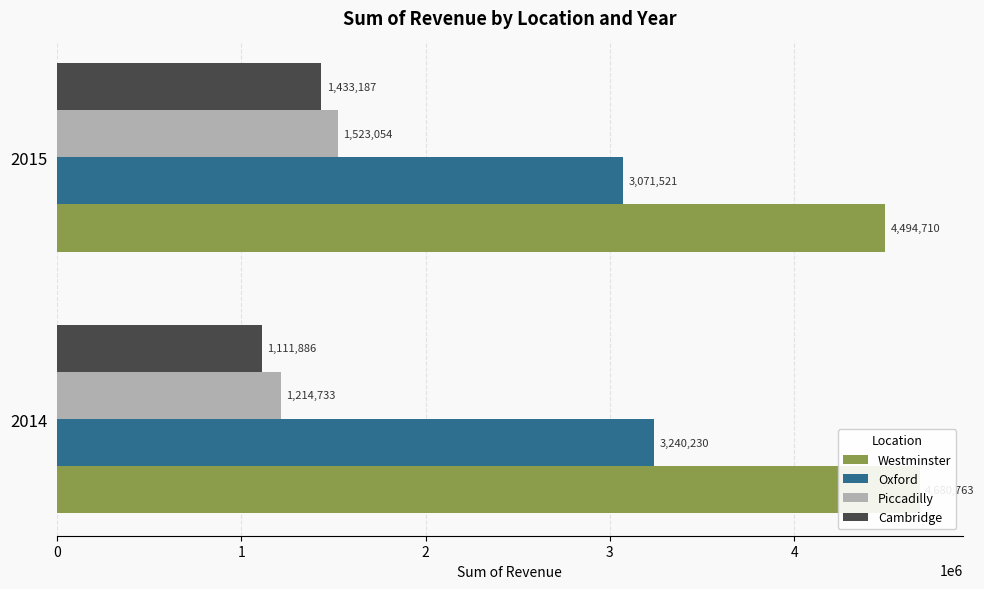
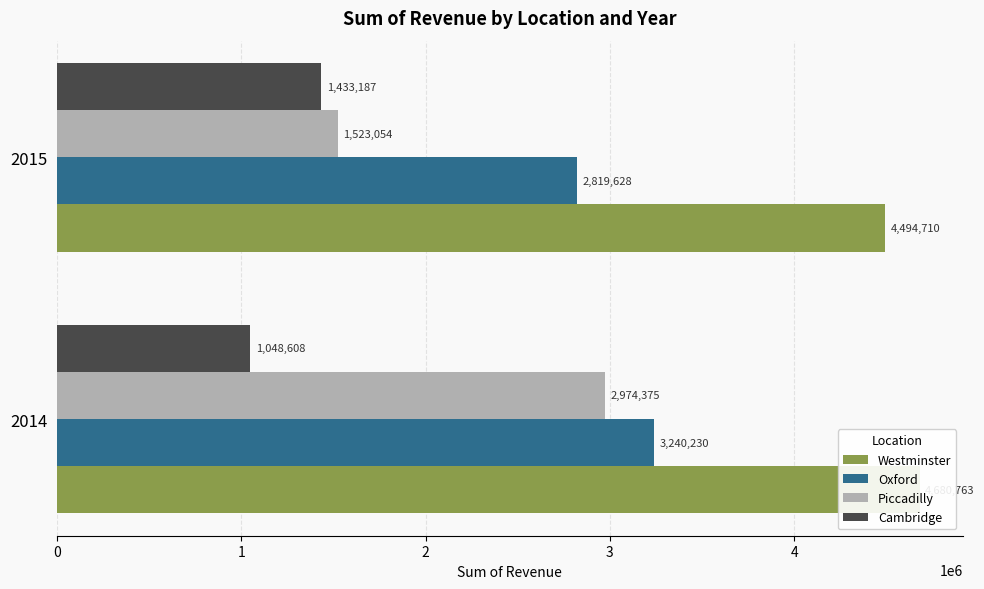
  {
    "Westminster": {
      "2015": "4,494,710"
    },
    "Oxford": {
-     "2015": "3,071,521",
+     "2015": "2,819,628",
      "2014": "3,240,230"
    },
    "Piccadilly": {
      "2015": "1,523,054",
-     "2014": "1,214,733"
+     "2014": "2,974,375"
    },
    "Cambridge": {
      "2015": "1,433,187",
-     "2014": "1,111,886"
+     "2014": "1,048,608"
    }
  }
